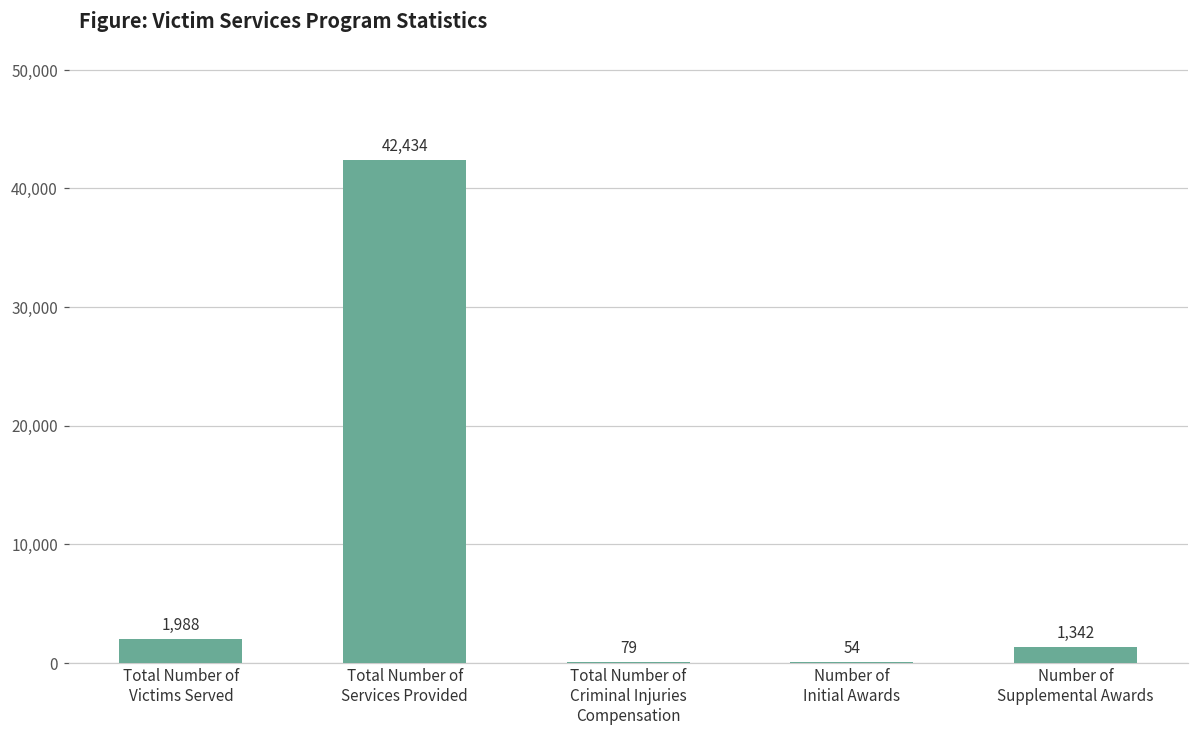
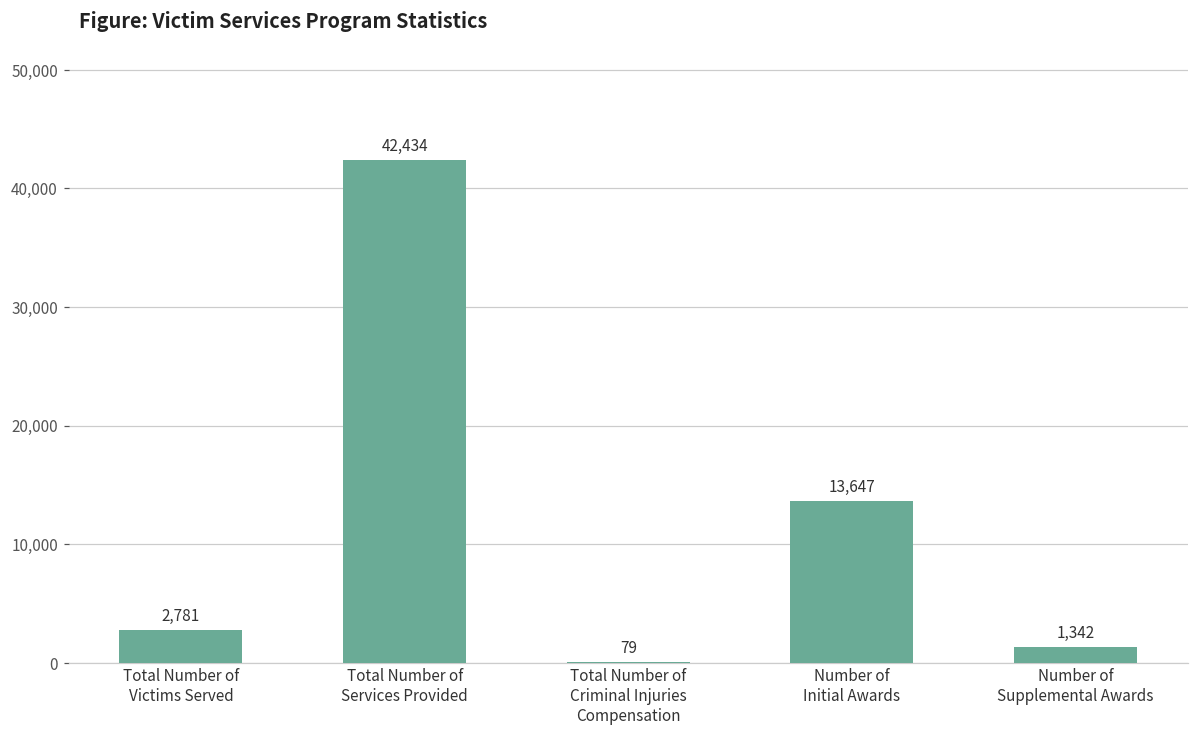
  {
-   "Total Number of Victims Served": "1,988",
+   "Total Number of Victims Served": "2,781",
    "Total Number of Services Provided": "42,434",
    "Total Number of Criminal Injuries Compensation": "79",
-   "Number of Initial Awards": "54",
+   "Number of Initial Awards": "13,647",
    "Number of Supplemental Awards": "1,342"
  }
